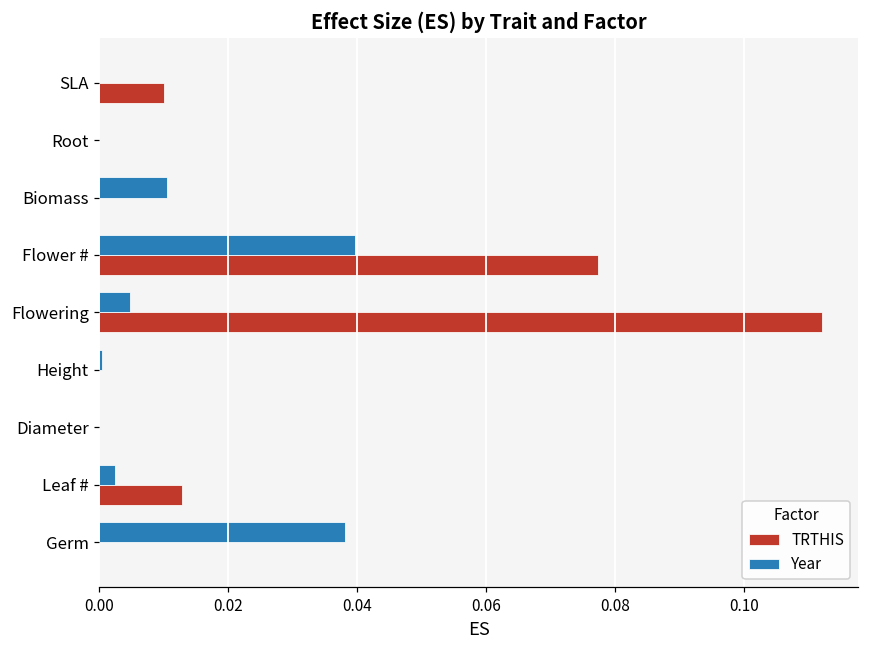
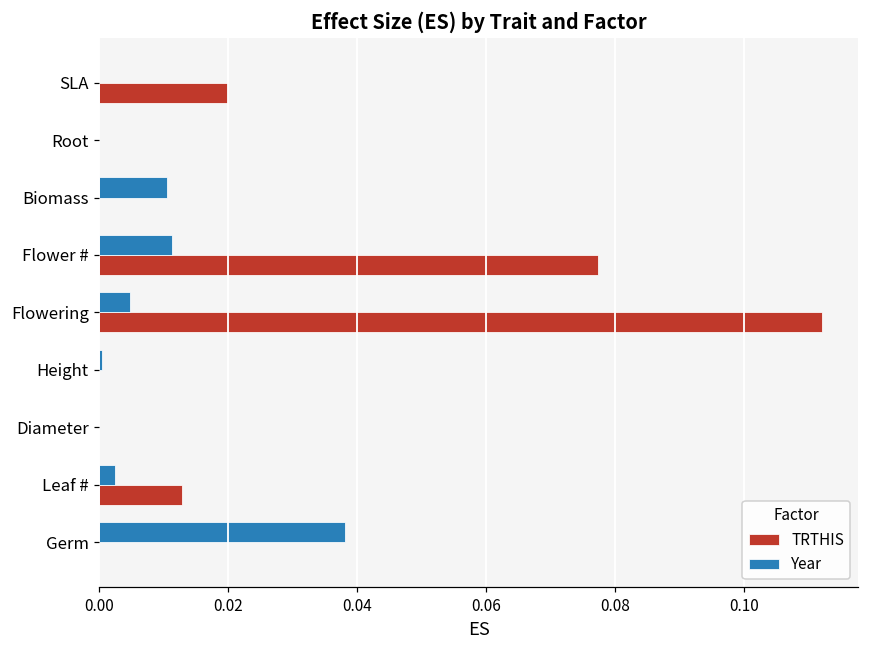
  {
    "TRTHIS": {
-     "SLA": 0.01,
+     "SLA": 0.02,
      "Root": 0.00,
      "Biomass": 0.00,
      "Flower #": 0.077,
      "Flowering": 0.112,
      "Height": 0.00,
      "Diameter": 0.00,
      "Leaf #": 0.013,
      "Germ": 0.00
    },
    "Year": {
      "SLA": 0.000,
      "Root": 0.000,
      "Biomass": 0.010,
-     "Flower #": 0.040,
+     "Flower #": 0.011,
      "Flowering": 0.005,
      "Diameter": 0.000,
      "Leaf #": 0.002,
      "Germ": 0.038
    }
  }
